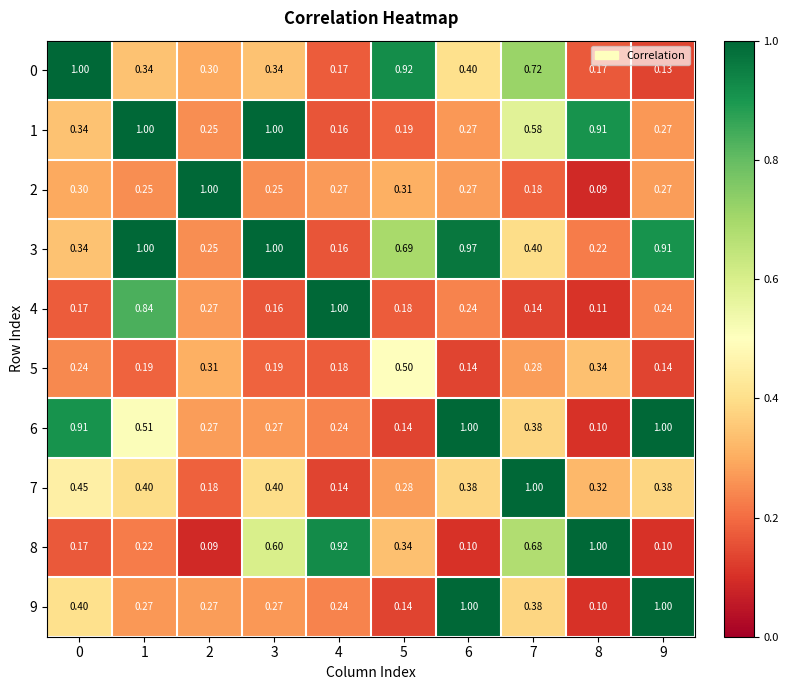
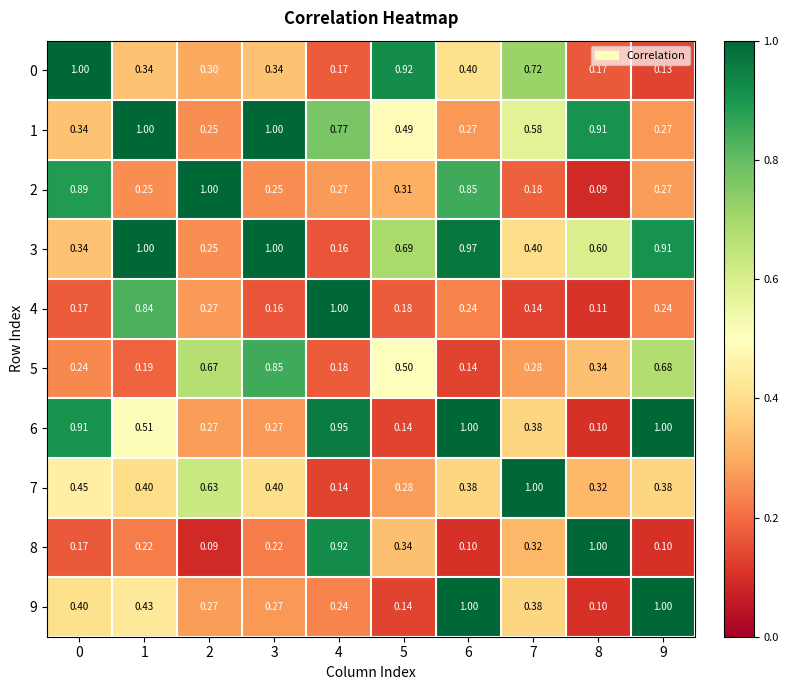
  {
    "0": {
      "0": 1.00,
      "1": 0.34,
      "2": 0.30,
      "3": 0.34,
      "4": 0.17,
      "5": 0.92,
      "6": 0.40,
      "7": 0.72,
      "8": 0.17,
      "9": 0.13
    },
    "1": {
      "0": 0.34,
      "1": 1.00,
      "2": 0.25,
      "3": 1.00,
-     "4": 0.16,
-     "5": 0.19,
+     "4": 0.77,
+     "5": 0.49,
      "6": 0.27,
      "7": 0.58,
      "8": 0.91,
      "9": 0.27
    },
    "2": {
-     "0": 0.30,
+     "0": 0.89,
      "1": 0.25,
      "2": 1.00,
      "3": 0.25,
      "4": 0.27,
      "5": 0.31,
-     "6": 0.27,
+     "6": 0.85,
      "7": 0.18,
      "8": 0.09,
      "9": 0.27
    },
    "3": {
      "0": 0.34,
      "1": 1.00,
      "2": 0.25,
      "3": 1.00,
      "4": 0.16,
      "5": 0.69,
      "6": 0.97,
      "7": 0.40,
-     "8": 0.22,
+     "8": 0.60,
      "9": 0.91
    },
    "4": {
      "0": 0.17,
      "1": 0.84,
      "2": 0.27,
      "3": 0.16,
      "4": 1.00,
      "5": 0.18,
      "6": 0.24,
      "7": 0.14,
      "8": 0.11,
      "9": 0.24
    },
    "5": {
      "0": 0.24,
      "1": 0.19,
-     "2": 0.31,
-     "3": 0.19,
+     "2": 0.67,
+     "3": 0.85,
      "4": 0.18,
      "5": 0.50,
      "6": 0.14,
      "7": 0.28,
      "8": 0.34,
-     "9": 0.14
+     "9": 0.68
    },
    "6": {
      "0": 0.91,
      "1": 0.51,
      "2": 0.27,
      "3": 0.27,
-     "4": 0.24,
+     "4": 0.95,
      "5": 0.14,
      "6": 1.00,
      "7": 0.38,
      "8": 0.10,
      "9": 1.00
    },
    "7": {
      "0": 0.45,
      "1": 0.40,
-     "2": 0.18,
+     "2": 0.63,
      "3": 0.40,
      "4": 0.14,
      "5": 0.28,
      "6": 0.38,
      "7": 1.00,
      "8": 0.32,
      "9": 0.38
    },
    "8": {
      "0": 0.17,
      "1": 0.22,
      "2": 0.09,
-     "3": 0.60,
+     "3": 0.22,
      "4": 0.92,
      "5": 0.34,
      "6": 0.10,
-     "7": 0.68,
+     "7": 0.32,
      "8": 1.00,
      "9": 0.10
    },
    "9": {
      "0": 0.40,
-     "1": 0.27,
+     "1": 0.43,
      "2": 0.27,
      "3": 0.27,
      "4": 0.24,
      "5": 0.14,
      "6": 1.00,
      "7": 0.38,
      "8": 0.10,
      "9": 1.00
    }
  }
